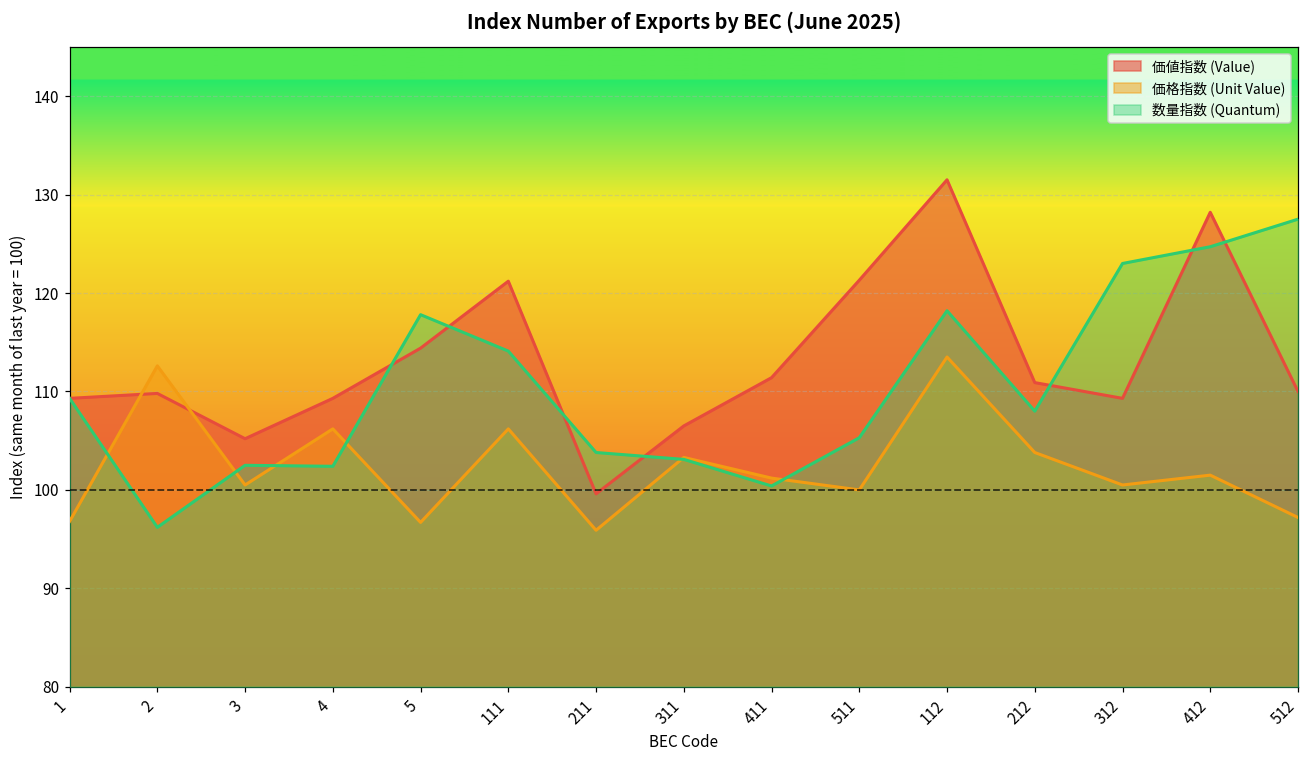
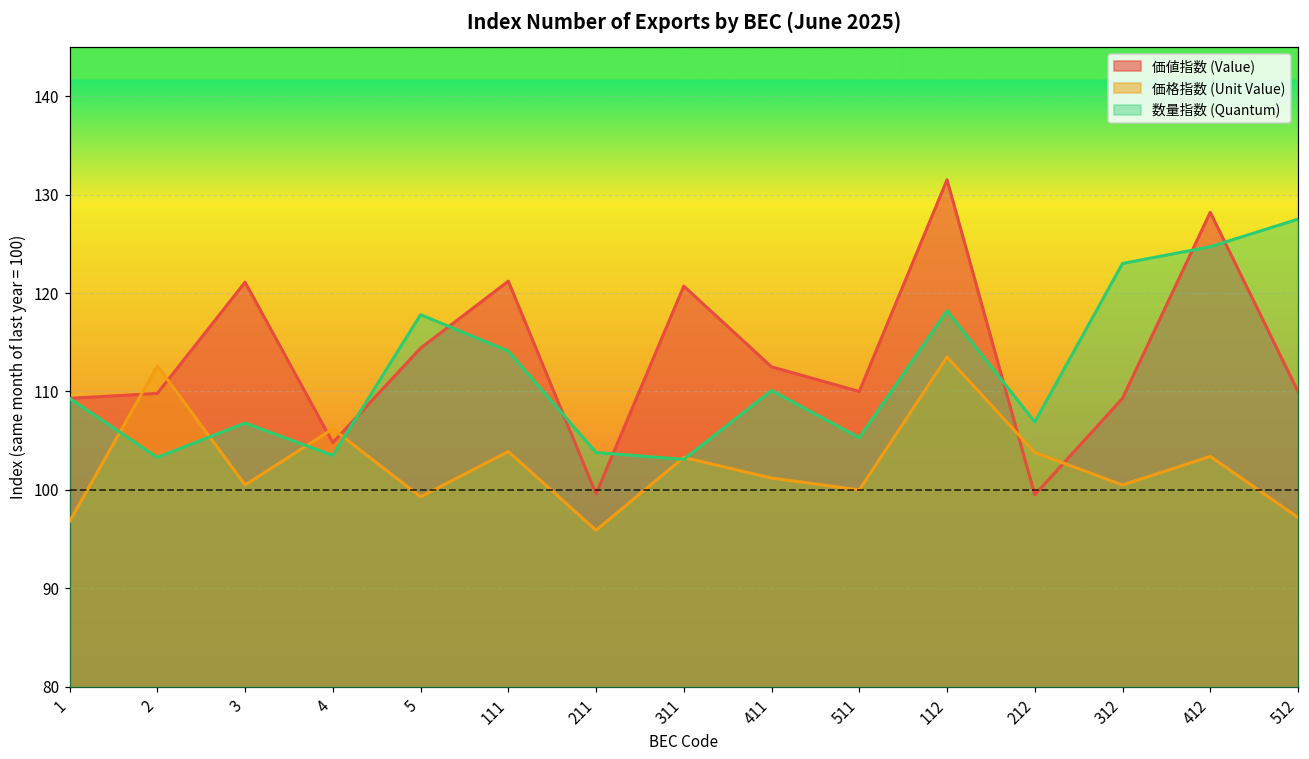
  {
    "価値指数 (Value)": {
      "2": 110,
-     "3": 105,
-     "4": 109,
+     "3": 121,
+     "4": 105,
      "5": 114,
      "111": 121,
      "211": 100,
-     "311": 107,
-     "411": 111,
-     "511": 121,
+     "311": 121,
+     "411": 113,
+     "511": 110,
      "112": 132,
-     "212": 111,
+     "212": 100,
      "312": 109,
      "412": 128,
      "512": 110
    },
    "価格指数 (Unit Value)": {
      "1": 97,
      "2": 113,
      "3": 101,
      "4": 106,
-     "5": 97,
-     "111": 106,
+     "5": 99,
+     "111": 104,
      "211": 96,
      "411": 101,
      "511": 100,
      "112": 114,
      "212": 104,
      "312": 101,
-     "412": 102,
+     "412": 103,
      "512": 97
    },
    "数量指数 (Quantum)": {
-     "2": 96,
-     "3": 103,
-     "4": 102,
+     "2": 103,
+     "3": 107,
+     "4": 104,
      "5": 118,
      "111": 114,
      "211": 104,
-     "411": 100,
+     "411": 110,
      "511": 105,
      "112": 118,
-     "212": 108,
+     "212": 107,
      "312": 123,
      "412": 125,
      "512": 128
    }
  }
